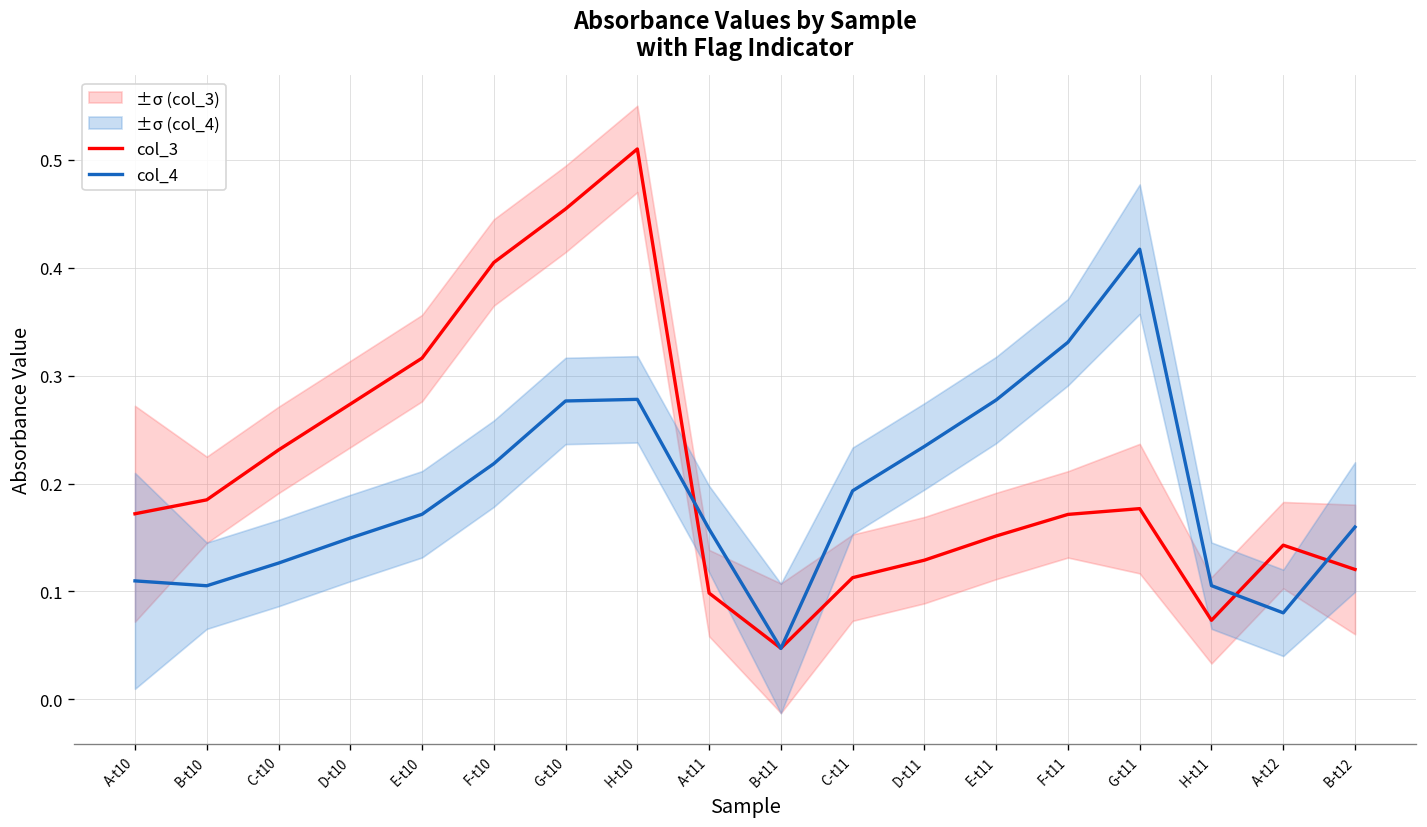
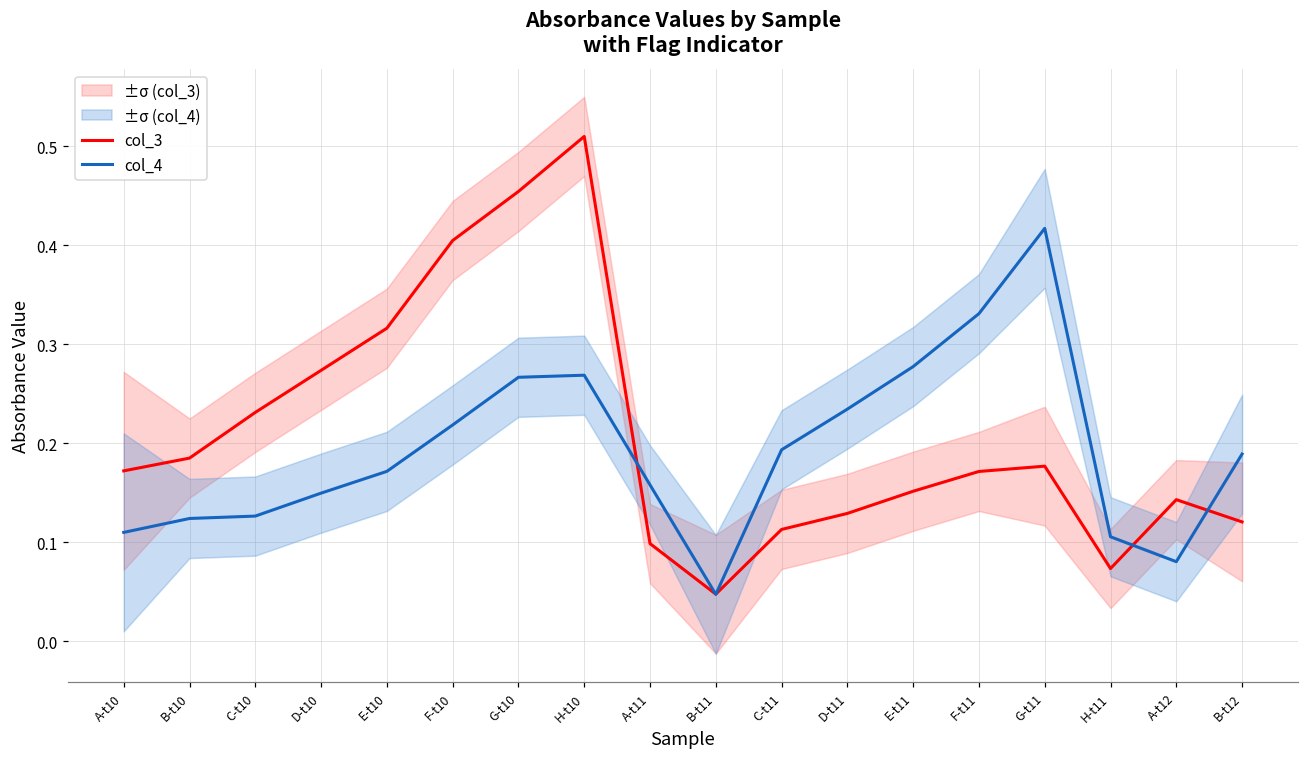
  {
    "col_3": {
      "A-t10": 0.17,
      "B-t10": 0.18,
      "C-t10": 0.23,
      "D-t10": 0.27,
      "E-t10": 0.32,
      "F-t10": 0.40,
      "G-t10": 0.45,
      "H-t10": 0.51,
      "A-t11": 0.10,
      "C-t11": 0.11,
      "D-t11": 0.13,
      "E-t11": 0.15,
      "F-t11": 0.17,
      "G-t11": 0.18,
      "H-t11": 0.07,
      "A-t12": 0.14,
      "B-t12": 0.12
    },
    "col_4": {
      "A-t10": 0.11,
-     "B-t10": 0.11,
+     "B-t10": 0.12,
      "C-t10": 0.13,
      "D-t10": 0.15,
      "E-t10": 0.17,
      "F-t10": 0.22,
-     "G-t10": 0.28,
-     "H-t10": 0.28,
+     "G-t10": 0.27,
+     "H-t10": 0.27,
      "A-t11": 0.16,
      "C-t11": 0.19,
      "D-t11": 0.23,
      "E-t11": 0.28,
      "F-t11": 0.33,
      "G-t11": 0.42,
      "H-t11": 0.11,
      "A-t12": 0.08,
-     "B-t12": 0.16
+     "B-t12": 0.19
    }
  }
